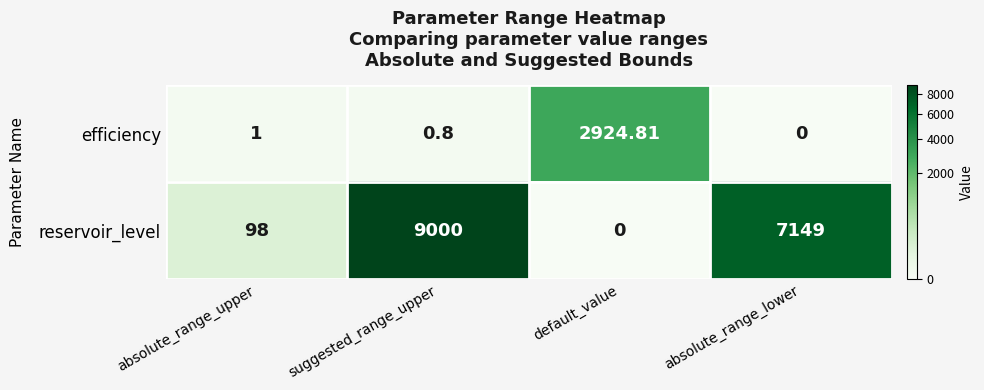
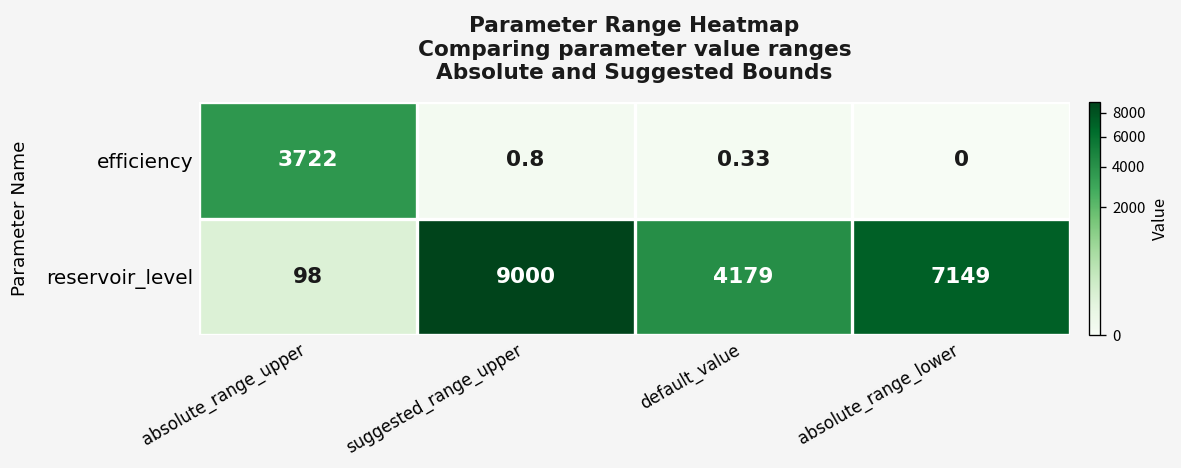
  {
    "efficiency": {
-     "absolute_range_upper": 1,
+     "absolute_range_upper": 3722,
      "suggested_range_upper": 0.8,
-     "default_value": 2924.81,
+     "default_value": 0.33,
      "absolute_range_lower": 0
    },
    "reservoir_level": {
      "absolute_range_upper": 98,
      "suggested_range_upper": 9000,
-     "default_value": 0,
+     "default_value": 4179,
      "absolute_range_lower": 7149
    }
  }
